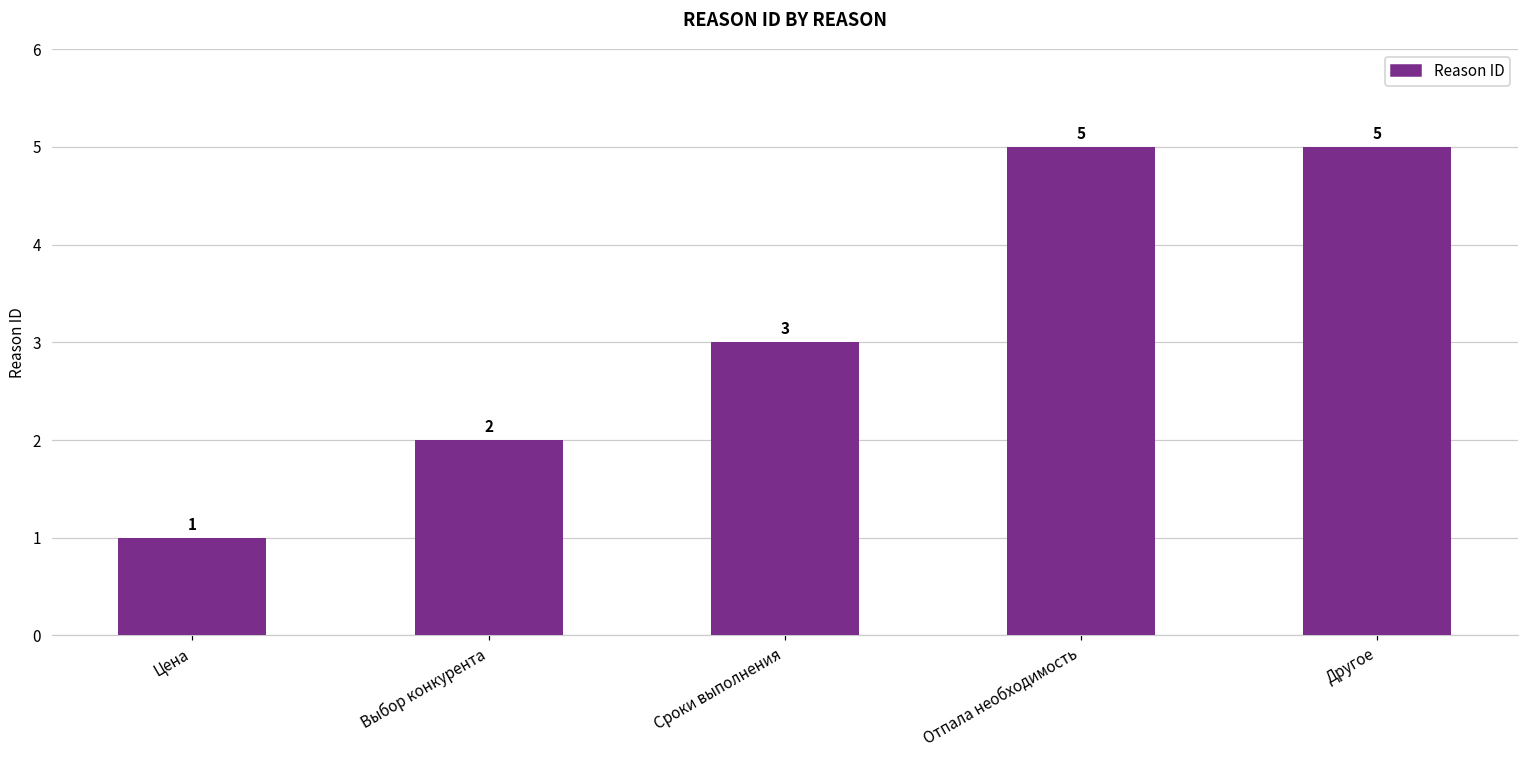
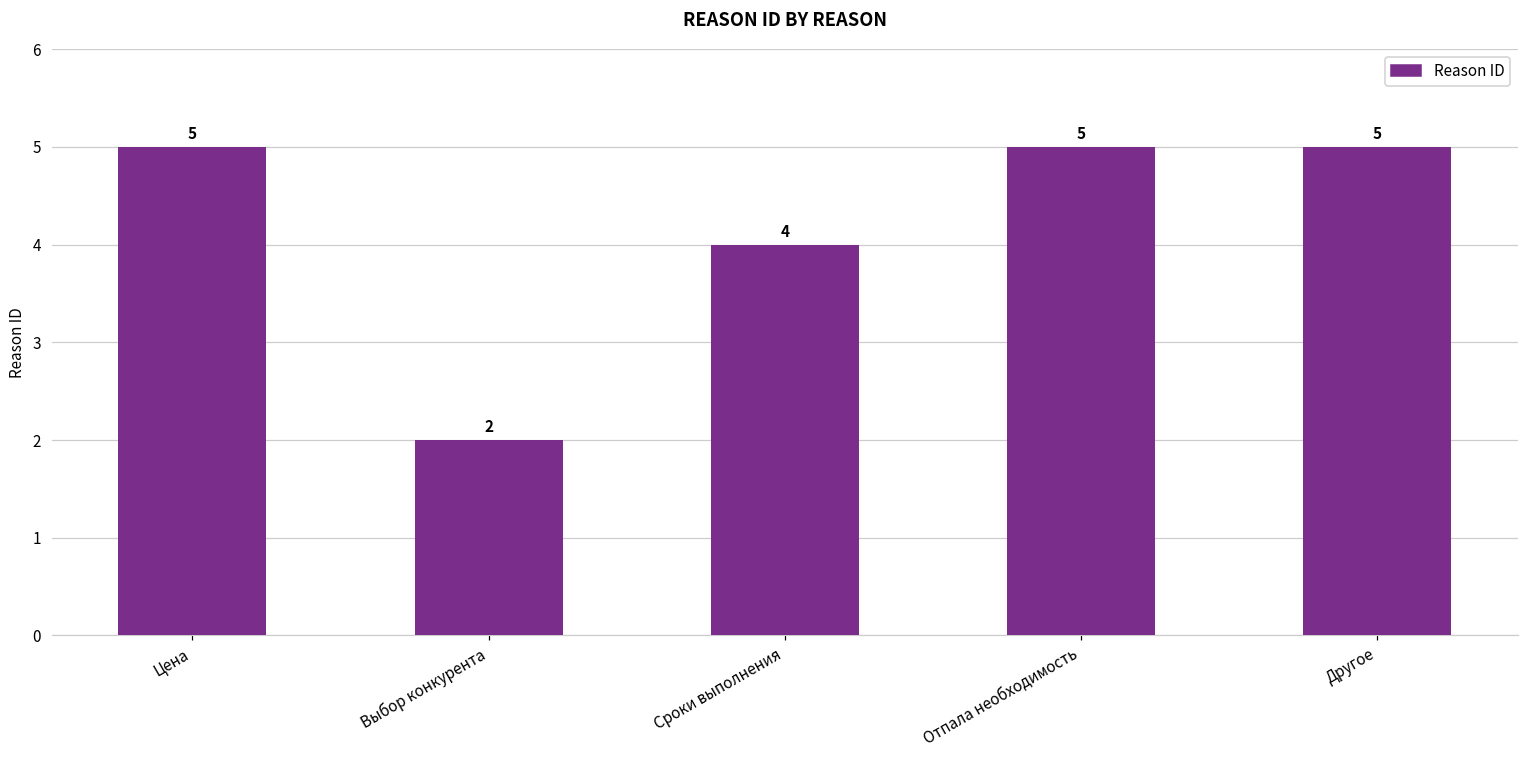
  {
-   "Цена": 1,
+   "Цена": 5,
    "Выбор конкурента": 2,
-   "Сроки выполнения": 3,
+   "Сроки выполнения": 4,
    "Отпала необходимость": 5,
    "Другое": 5
  }
